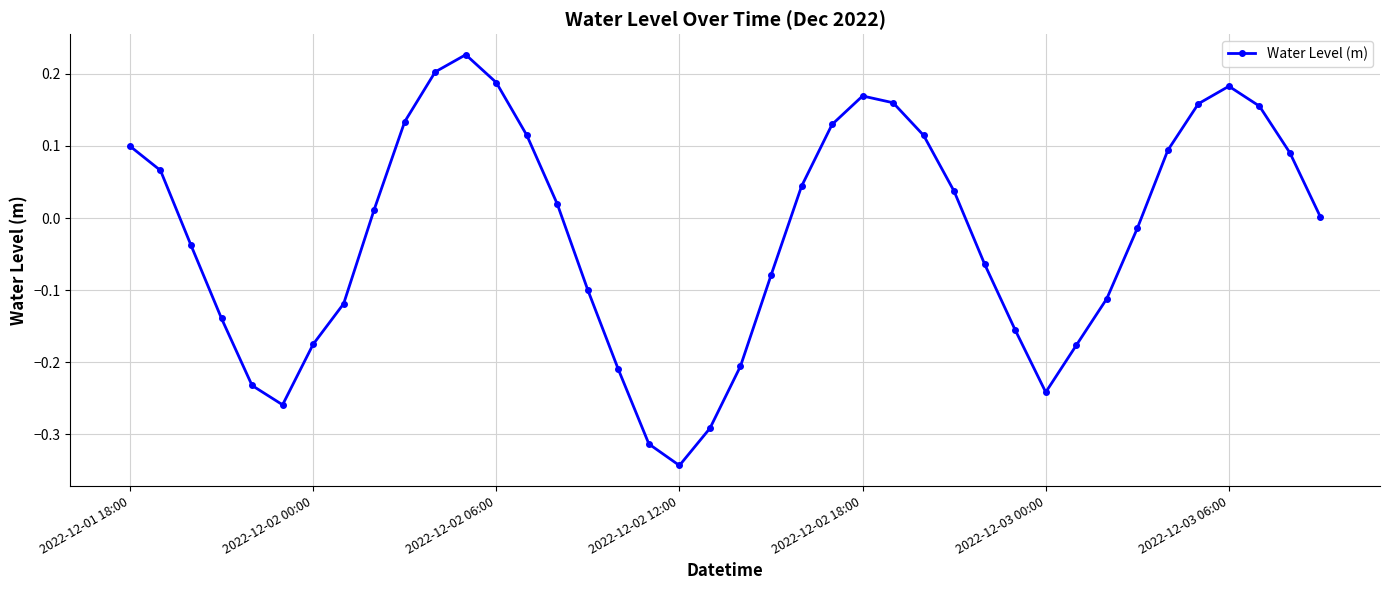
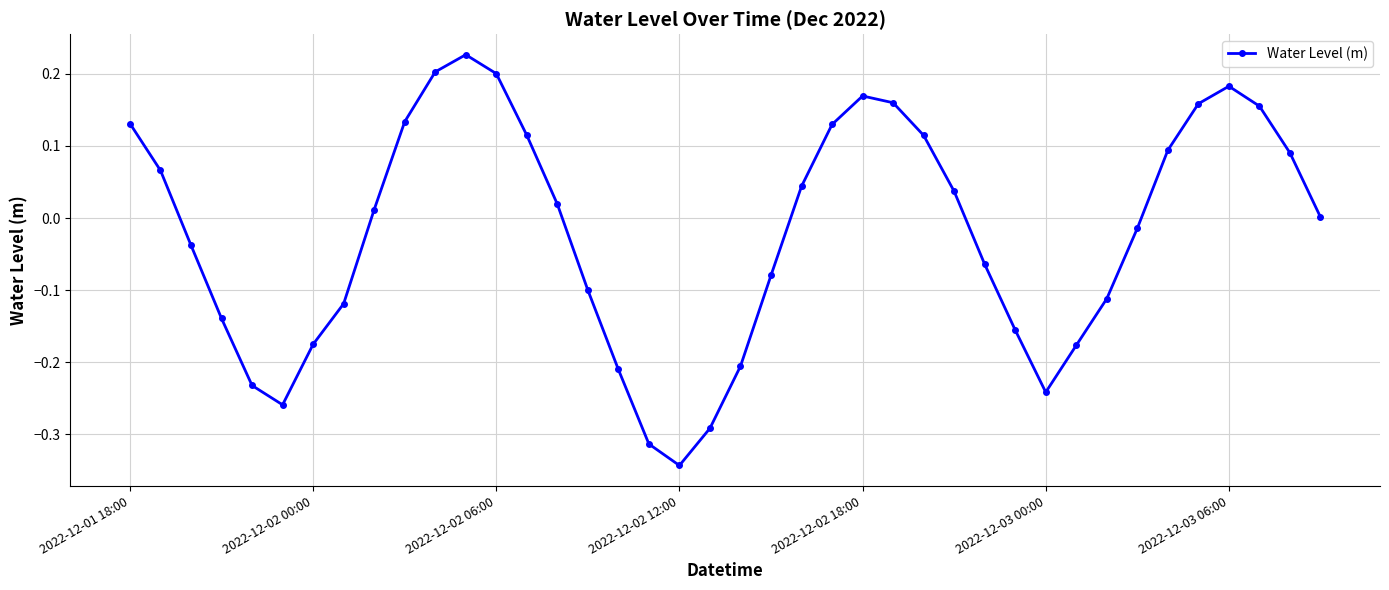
  {
-   "2022-12-01 18:00": 0.10,
+   "2022-12-01 18:00": 0.13,
    "2022-12-02 00:00": -0.18,
-   "2022-12-02 06:00": 0.19,
+   "2022-12-02 06:00": 0.20,
    "2022-12-02 12:00": -0.34,
    "2022-12-02 18:00": 0.17,
    "2022-12-03 00:00": -0.24,
    "2022-12-03 06:00": 0.18
  }
